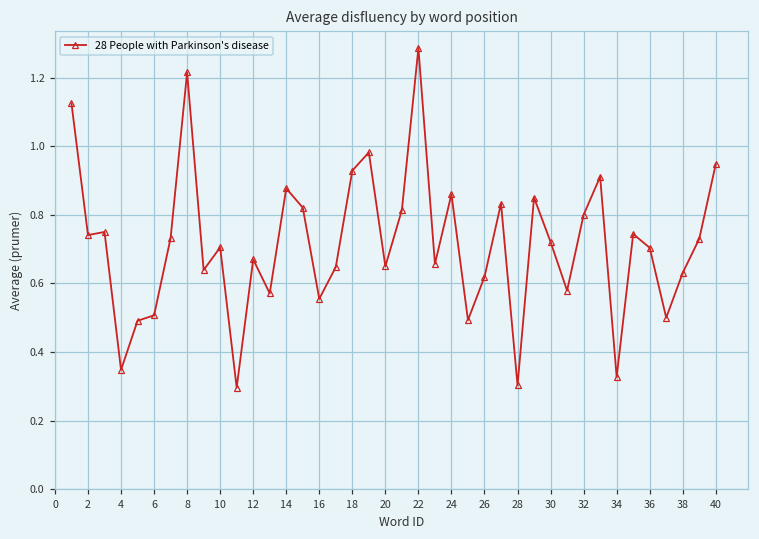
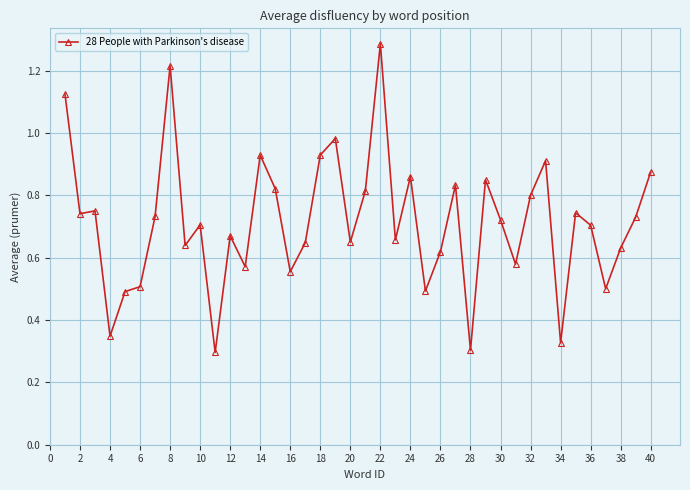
  {
    "2": 0.74,
    "4": 0.35,
    "6": 0.51,
    "8": 1.22,
    "10": 0.71,
    "12": 0.67,
-   "14": 0.88,
+   "14": 0.93,
    "16": 0.56,
    "18": 0.93,
    "20": 0.65,
    "22": 1.29,
    "24": 0.86,
    "26": 0.62,
    "28": 0.30,
    "30": 0.72,
    "32": 0.80,
    "34": 0.33,
    "36": 0.70,
    "38": 0.63,
-   "40": 0.95
+   "40": 0.88
  }
